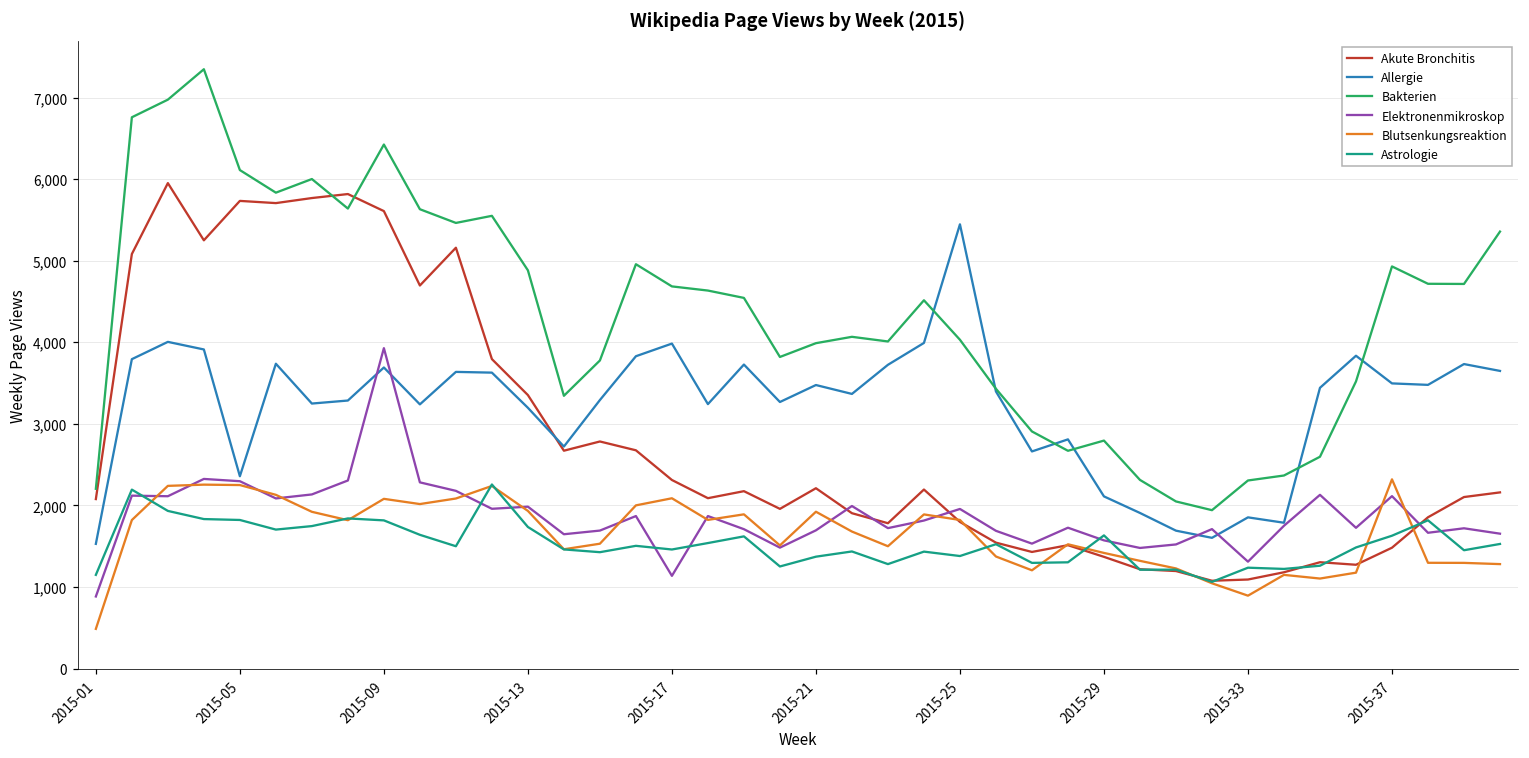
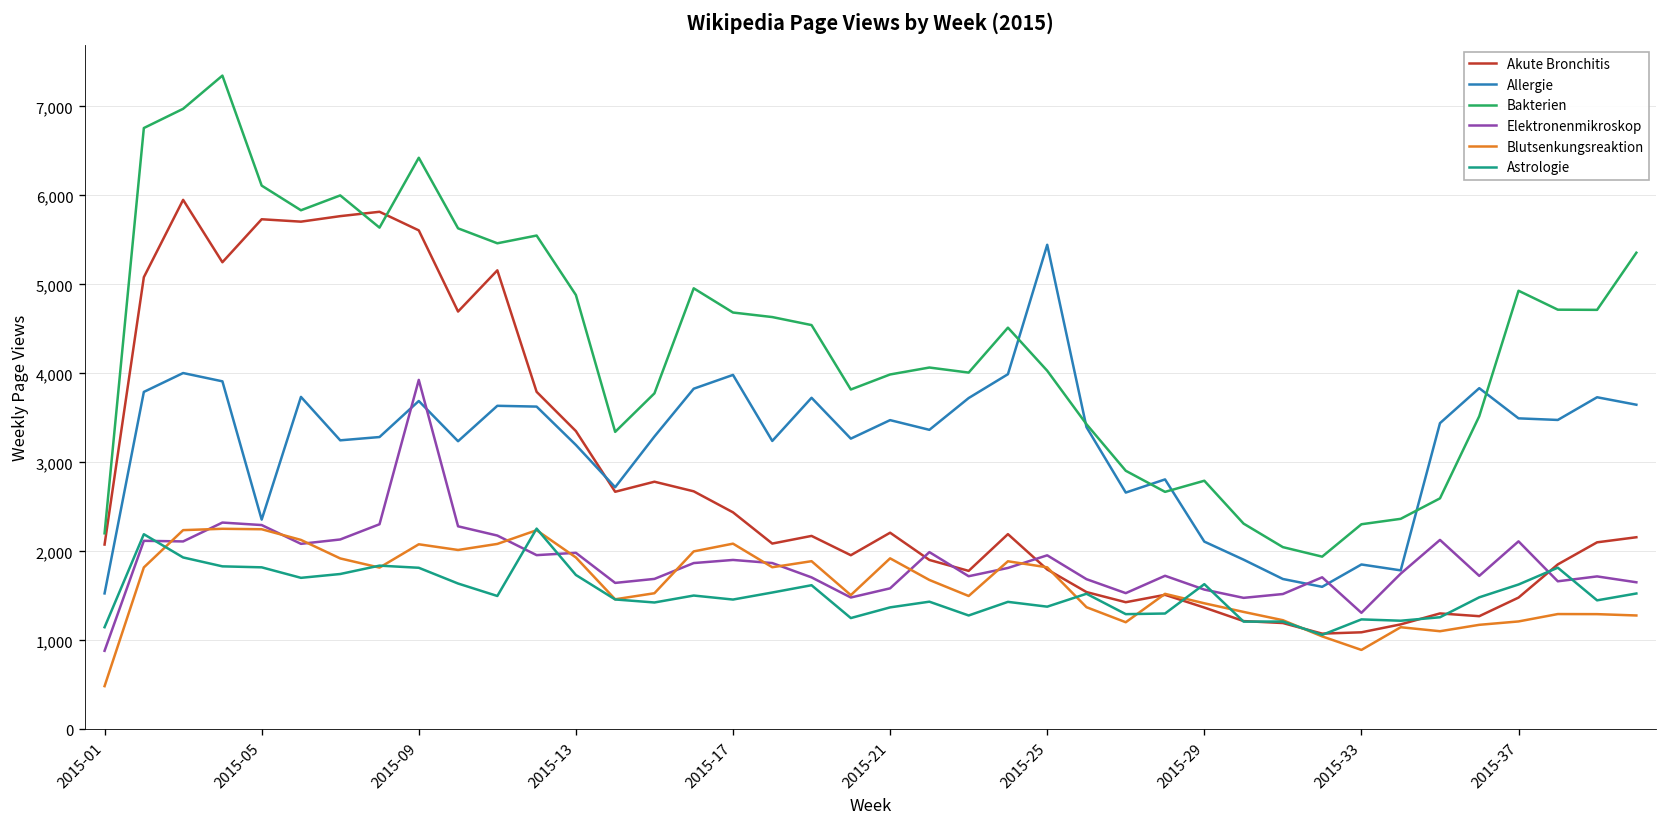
  {
    "Akute Bronchitis": {
      "2015-01": "2,100",
      "2015-05": "5,700",
      "2015-09": "5,600",
      "2015-13": "3,400",
-     "2015-17": "2,300",
+     "2015-17": "2,400",
      "2015-21": "2,200",
      "2015-29": "1,400",
      "2015-33": "1,100",
      "2015-37": "1,500"
    },
    "Allergie": {
      "2015-01": "1,500",
      "2015-05": "2,400",
      "2015-09": "3,700",
      "2015-13": "3,200",
      "2015-17": "4,000",
      "2015-21": "3,500",
      "2015-25": "5,400",
      "2015-29": "2,100",
      "2015-33": "1,900",
      "2015-37": "3,500"
    },
    "Elektronenmikroskop": {
      "2015-01": "900",
      "2015-05": "2,300",
      "2015-09": "3,900",
      "2015-13": "2,000",
-     "2015-17": "1,100",
-     "2015-21": "1,700",
+     "2015-17": "1,900",
+     "2015-21": "1,600",
      "2015-25": "2,000",
      "2015-29": "1,600",
      "2015-33": "1,300",
      "2015-37": "2,100"
    },
    "Blutsenkungsreaktion": {
      "2015-01": "500",
      "2015-05": "2,300",
      "2015-09": "2,100",
      "2015-13": "1,900",
      "2015-17": "2,100",
      "2015-21": "1,900",
      "2015-29": "1,400",
      "2015-33": "900",
-     "2015-37": "2,300"
+     "2015-37": "1,200"
    }
  }
